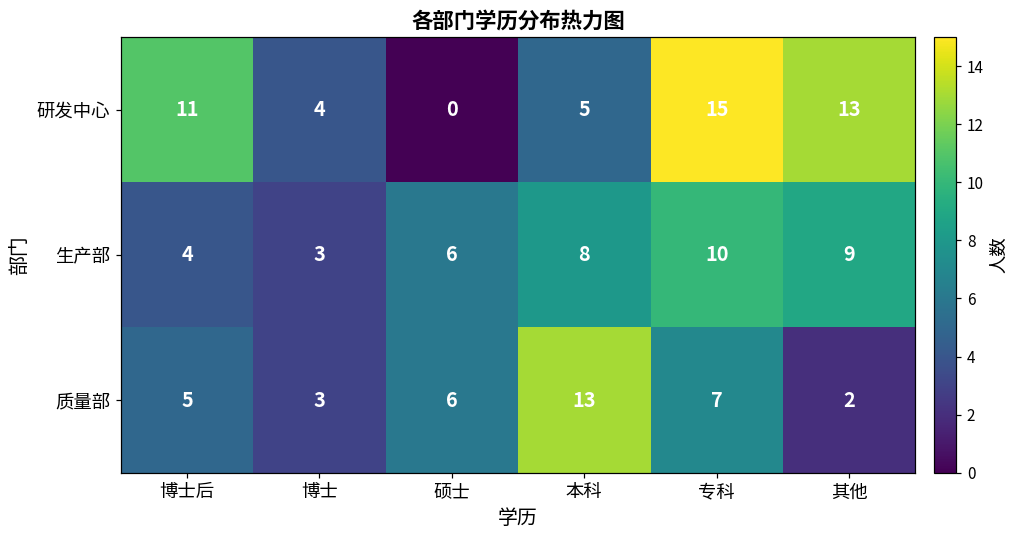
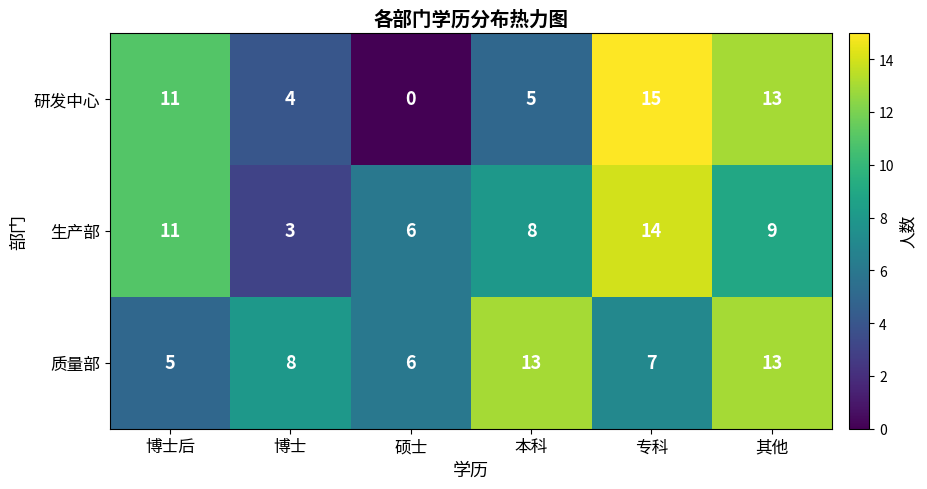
  {
    "研发中心": {
      "博士后": 11,
      "博士": 4,
      "硕士": 0,
      "本科": 5,
      "专科": 15,
      "其他": 13
    },
    "生产部": {
-     "博士后": 4,
+     "博士后": 11,
      "博士": 3,
      "硕士": 6,
      "本科": 8,
-     "专科": 10,
+     "专科": 14,
      "其他": 9
    },
    "质量部": {
      "博士后": 5,
-     "博士": 3,
+     "博士": 8,
      "硕士": 6,
      "本科": 13,
      "专科": 7,
-     "其他": 2
+     "其他": 13
    }
  }
